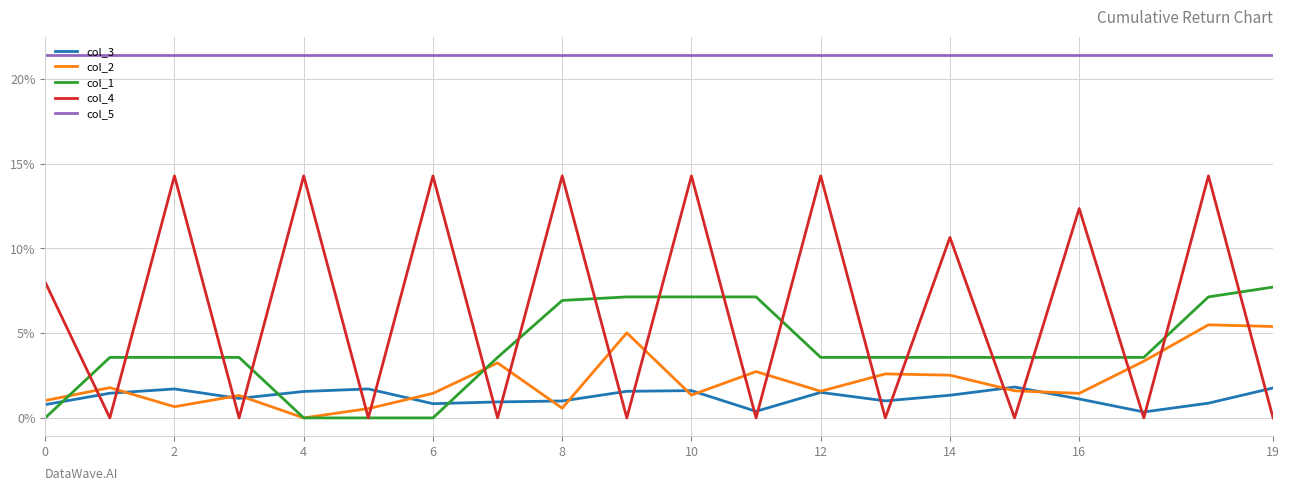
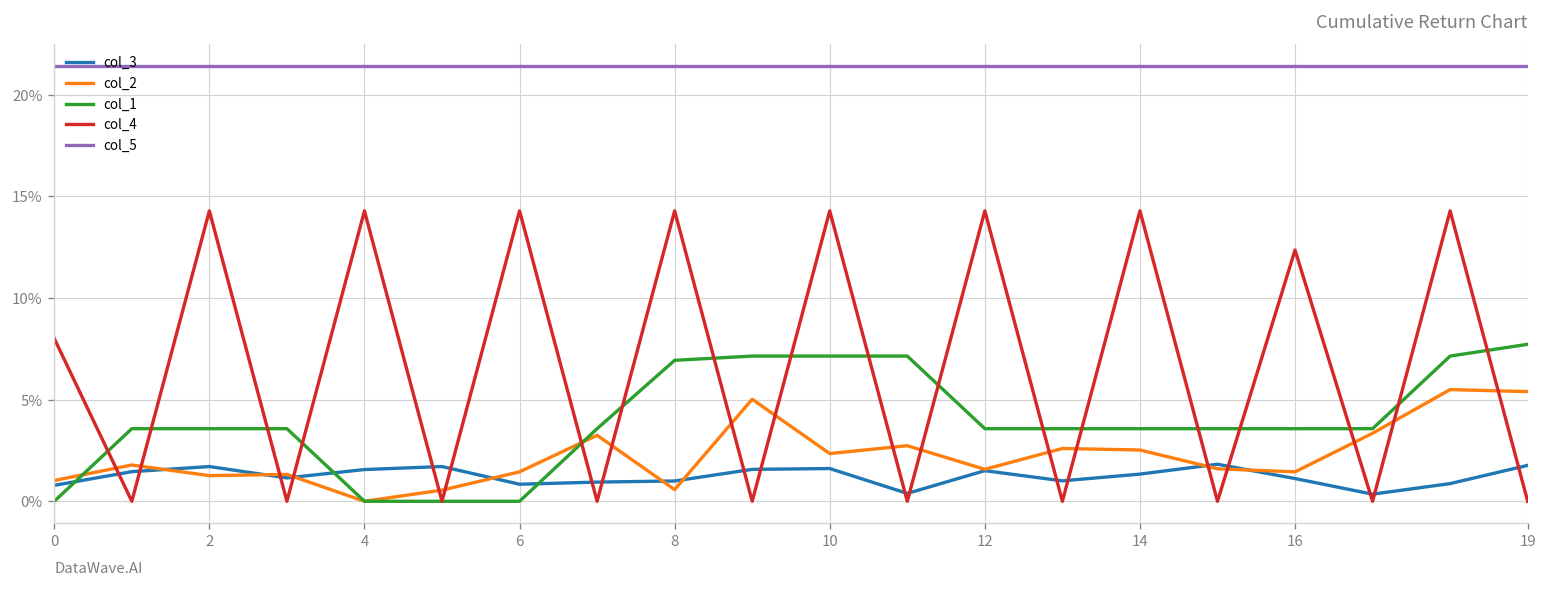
  {
    "col_3": {
      "0": "0.8%",
      "2": "1.7%",
      "4": "1.6%",
      "6": "0.8%",
      "8": "1.0%",
      "10": "1.6%",
      "14": "1.3%",
      "16": "1.1%",
      "19": "1.8%"
    },
    "col_2": {
      "0": "1.0%",
-     "2": "0.7%",
+     "2": "1.3%",
      "6": "1.4%",
      "8": "0.6%",
-     "10": "1.3%",
+     "10": "2.3%",
      "14": "2.5%",
      "16": "1.4%",
      "19": "5.4%"
    },
    "col_1": {
      "0": "0.0%",
      "2": "3.6%",
      "6": "0.0%",
      "8": "6.9%",
      "10": "7.1%",
      "12": "3.6%",
      "14": "3.6%",
      "16": "3.6%",
      "19": "7.7%"
    },
    "col_4": {
      "0": "8.0%",
      "2": "14.3%",
      "4": "14.3%",
      "6": "14.3%",
      "8": "14.3%",
      "10": "14.3%",
      "12": "14.3%",
-     "14": "10.7%",
+     "14": "14.3%",
      "16": "12.4%",
      "19": "0.0%"
    },
    "col_5": {
      "0": "21.4%",
      "2": "21.4%",
      "4": "21.4%",
      "6": "21.4%",
      "8": "21.4%",
      "10": "21.4%",
      "12": "21.4%",
      "14": "21.4%",
      "16": "21.4%",
      "19": "21.4%"
    }
  }
